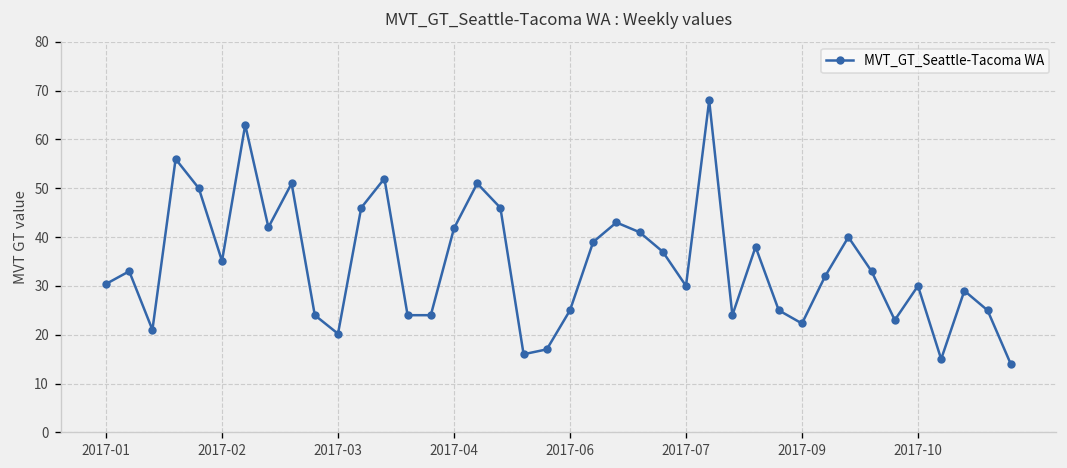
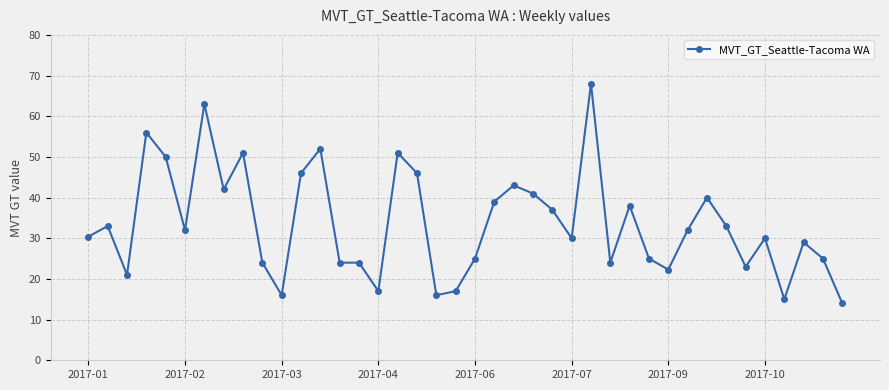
  {
    "2017-01": 30,
-   "2017-02": 35,
-   "2017-03": 20,
-   "2017-04": 42,
+   "2017-02": 32,
+   "2017-03": 16,
+   "2017-04": 17,
    "2017-06": 25,
    "2017-07": 30,
    "2017-09": 22,
    "2017-10": 30
  }
